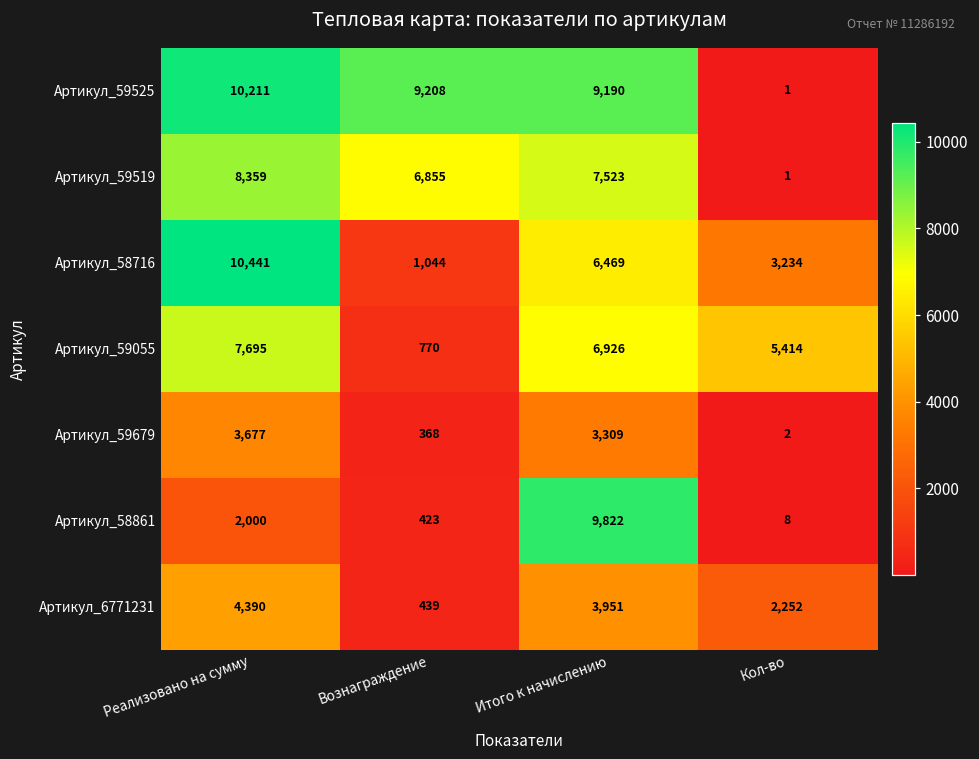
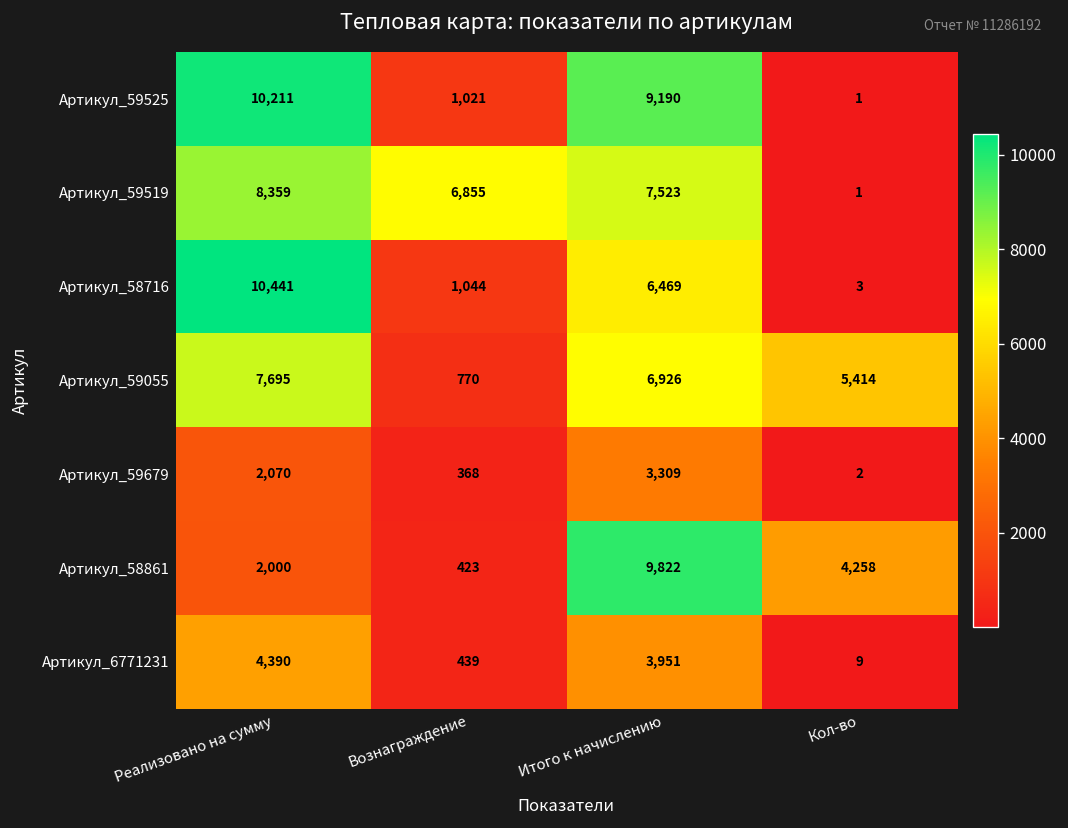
  {
    "Артикул_59525": {
      "Реализовано на сумму": "10,211",
-     "Вознаграждение": "9,208",
+     "Вознаграждение": "1,021",
      "Итого к начислению": "9,190",
      "Кол-во": "1"
    },
    "Артикул_59519": {
      "Реализовано на сумму": "8,359",
      "Вознаграждение": "6,855",
      "Итого к начислению": "7,523",
      "Кол-во": "1"
    },
    "Артикул_58716": {
      "Реализовано на сумму": "10,441",
      "Вознаграждение": "1,044",
      "Итого к начислению": "6,469",
-     "Кол-во": "3,234"
+     "Кол-во": "3"
    },
    "Артикул_59055": {
      "Реализовано на сумму": "7,695",
      "Вознаграждение": "770",
      "Итого к начислению": "6,926",
      "Кол-во": "5,414"
    },
    "Артикул_59679": {
-     "Реализовано на сумму": "3,677",
+     "Реализовано на сумму": "2,070",
      "Вознаграждение": "368",
      "Итого к начислению": "3,309",
      "Кол-во": "2"
    },
    "Артикул_58861": {
      "Реализовано на сумму": "2,000",
      "Вознаграждение": "423",
      "Итого к начислению": "9,822",
-     "Кол-во": "8"
+     "Кол-во": "4,258"
    },
    "Артикул_6771231": {
      "Реализовано на сумму": "4,390",
      "Вознаграждение": "439",
      "Итого к начислению": "3,951",
-     "Кол-во": "2,252"
+     "Кол-во": "9"
    }
  }
